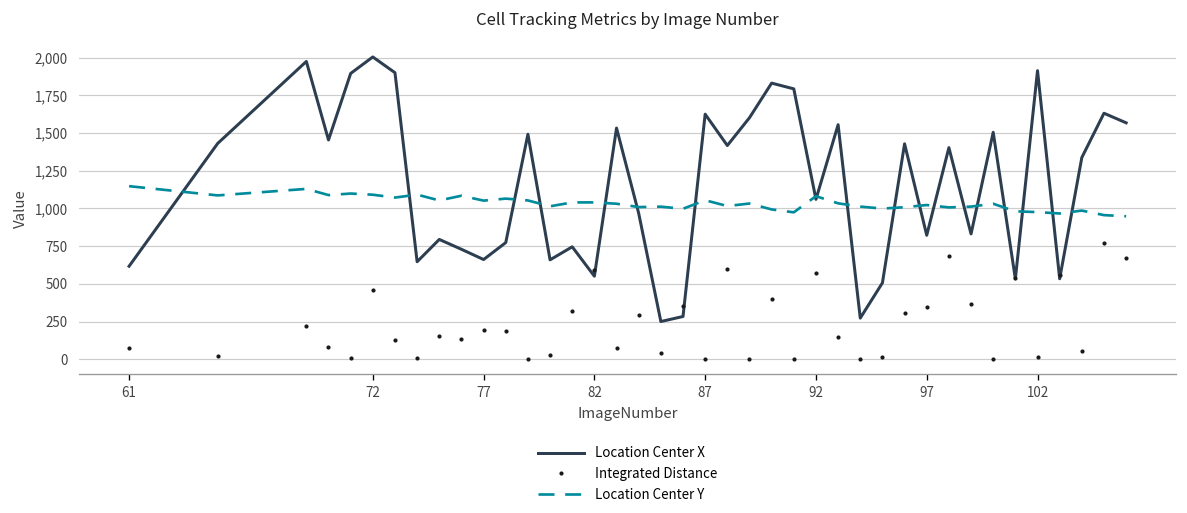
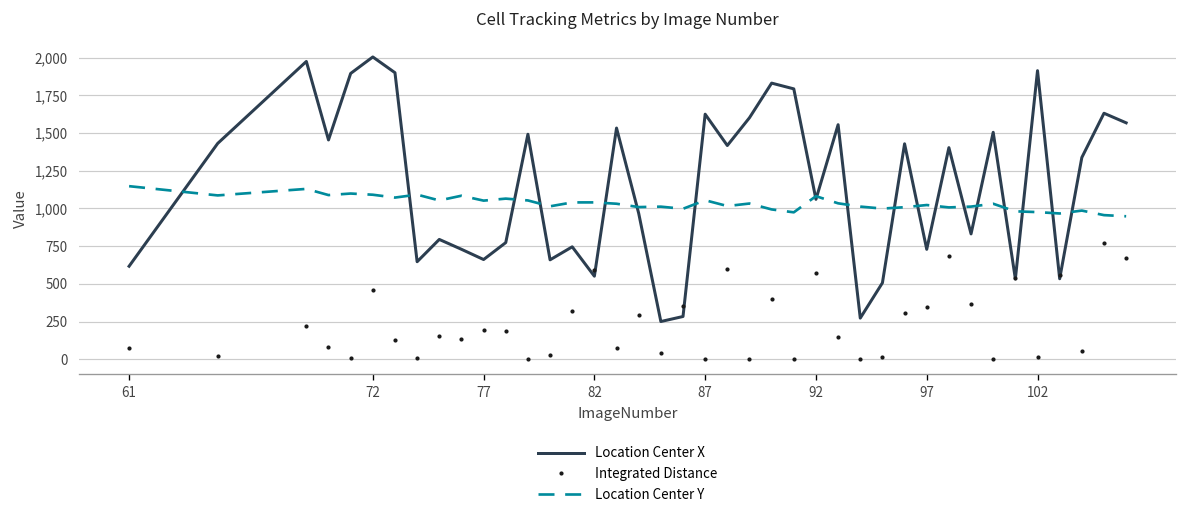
  {
    "Location Center X": {
      "61": "620",
      "72": "2,000",
      "77": "660",
      "82": "550",
      "87": "1,620",
      "92": "1,060",
-     "97": "820",
+     "97": "730",
      "102": "1,910"
    },
    "Integrated Distance": {
      "61": "80",
      "72": "460",
      "77": "190",
      "82": "590",
      "87": "0",
      "92": "570",
      "97": "350",
      "102": "10"
    },
    "Location Center Y": {
      "61": "1,150",
      "72": "1,090",
      "77": "1,050",
      "82": "1,040",
      "87": "1,050",
      "92": "1,080",
      "97": "1,020",
      "102": "980"
    }
  }
